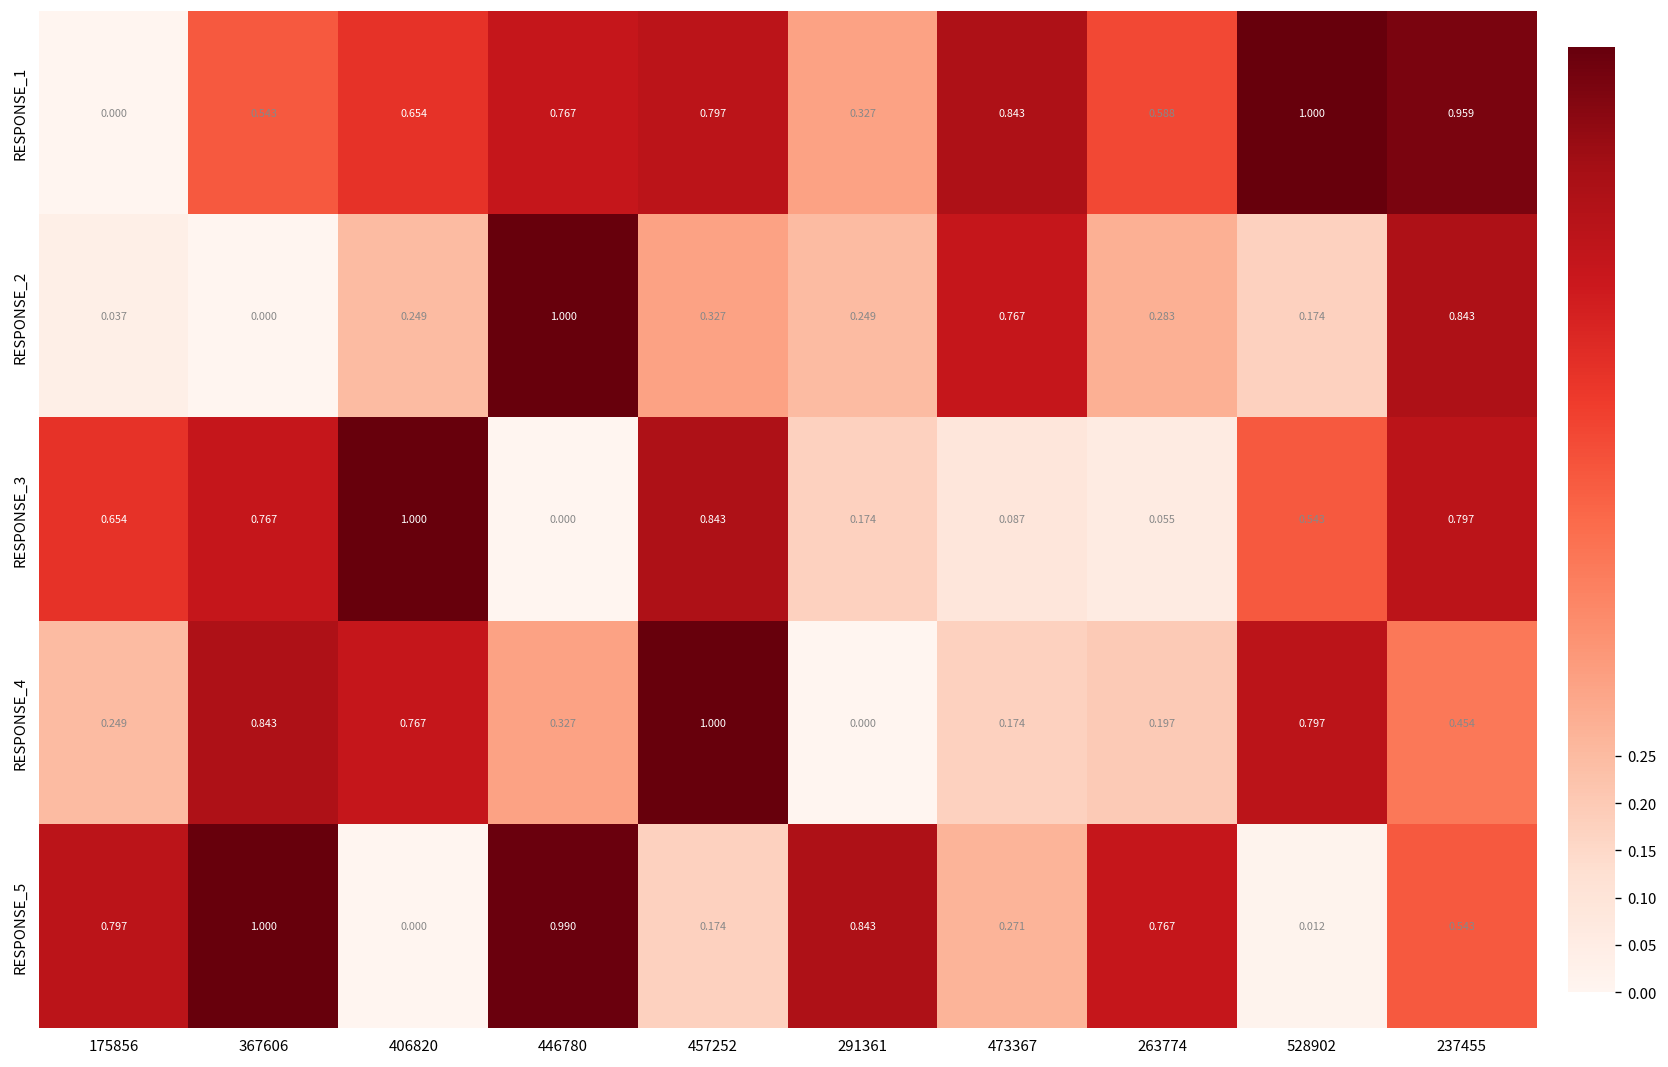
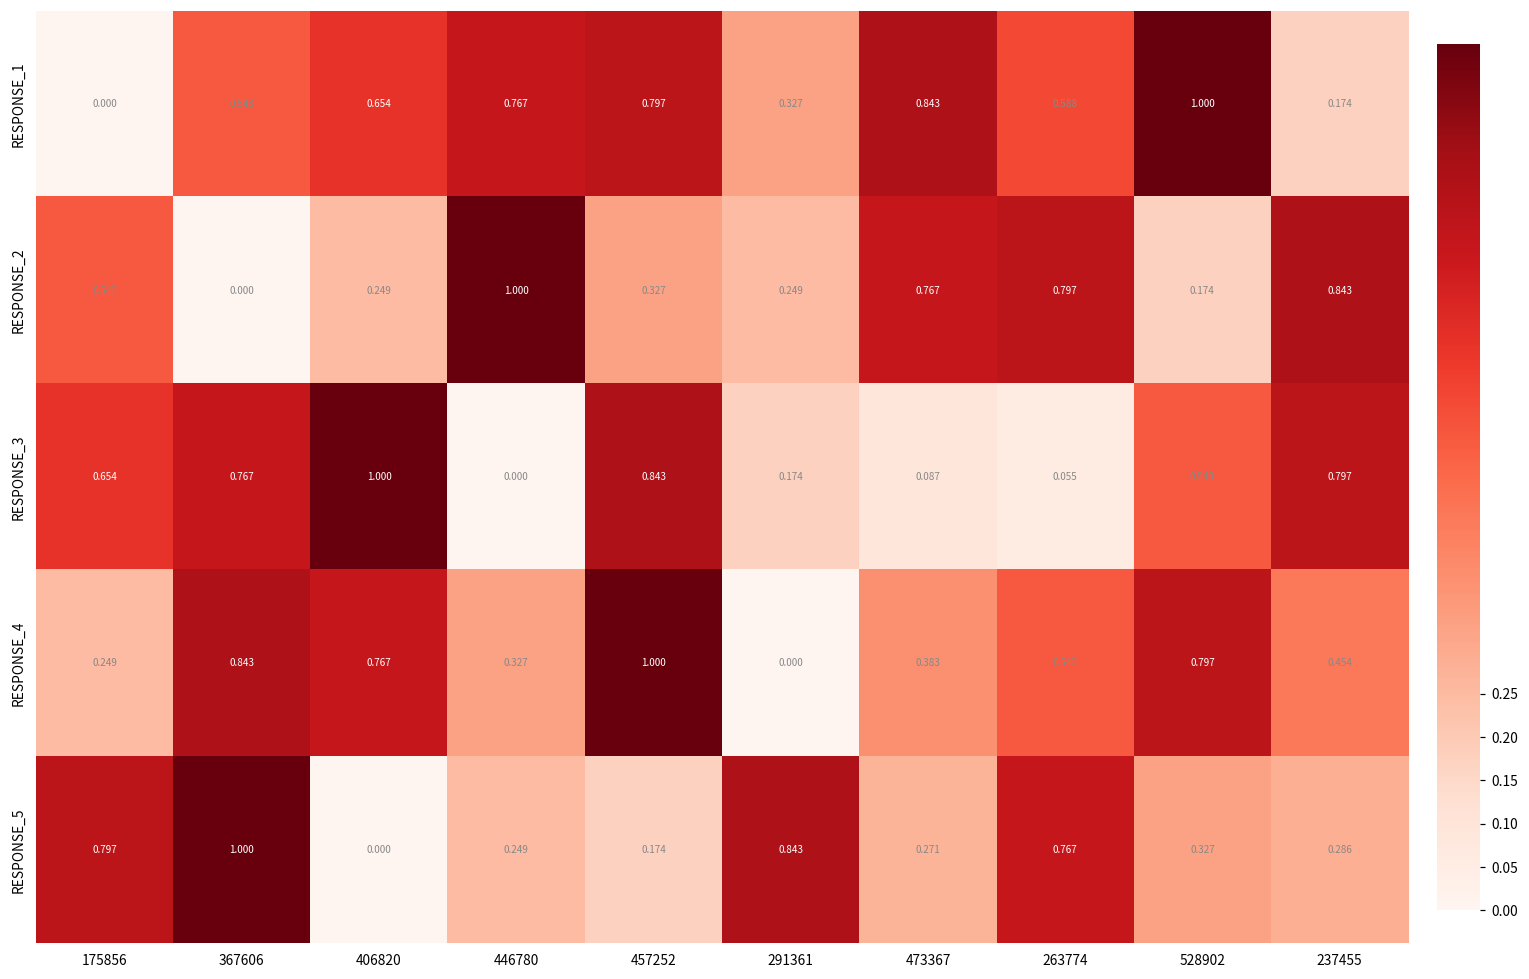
  {
    "RESPONSE_1": {
      "175856": 0.000,
      "367606": 0.543,
      "406820": 0.654,
      "446780": 0.767,
      "457252": 0.797,
      "291361": 0.327,
      "473367": 0.843,
      "263774": 0.588,
      "528902": 1.000,
-     "237455": 0.959
+     "237455": 0.174
    },
    "RESPONSE_2": {
-     "175856": 0.037,
+     "175856": 0.543,
      "367606": 0.000,
      "406820": 0.249,
      "446780": 1.000,
      "457252": 0.327,
      "291361": 0.249,
      "473367": 0.767,
-     "263774": 0.283,
+     "263774": 0.797,
      "528902": 0.174,
      "237455": 0.843
    },
    "RESPONSE_3": {
      "175856": 0.654,
      "367606": 0.767,
      "406820": 1.000,
      "446780": 0.000,
      "457252": 0.843,
      "291361": 0.174,
      "473367": 0.087,
      "263774": 0.055,
      "528902": 0.543,
      "237455": 0.797
    },
    "RESPONSE_4": {
      "175856": 0.249,
      "367606": 0.843,
      "406820": 0.767,
      "446780": 0.327,
      "457252": 1.000,
      "291361": 0.000,
-     "473367": 0.174,
-     "263774": 0.197,
+     "473367": 0.383,
+     "263774": 0.543,
      "528902": 0.797,
      "237455": 0.454
    },
    "RESPONSE_5": {
      "175856": 0.797,
      "367606": 1.000,
      "406820": 0.000,
-     "446780": 0.990,
+     "446780": 0.249,
      "457252": 0.174,
      "291361": 0.843,
      "473367": 0.271,
      "263774": 0.767,
-     "528902": 0.012,
-     "237455": 0.543
+     "528902": 0.327,
+     "237455": 0.286
    }
  }
